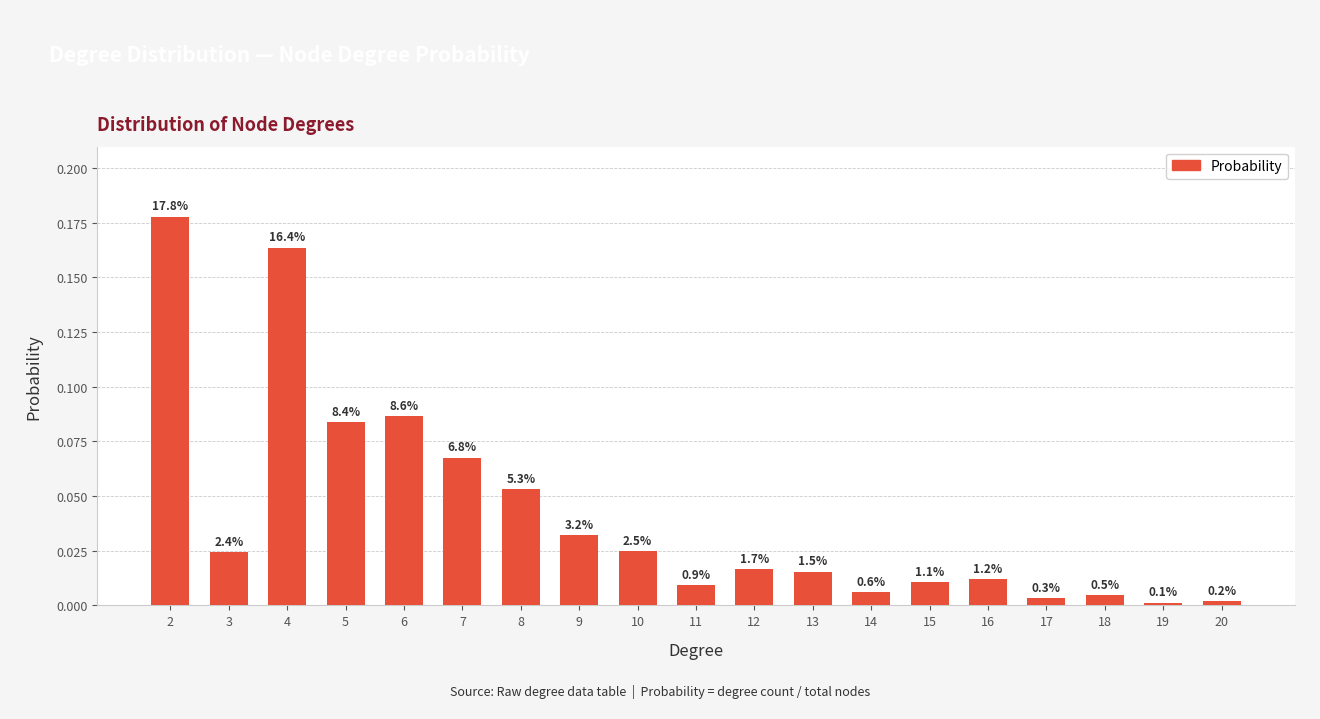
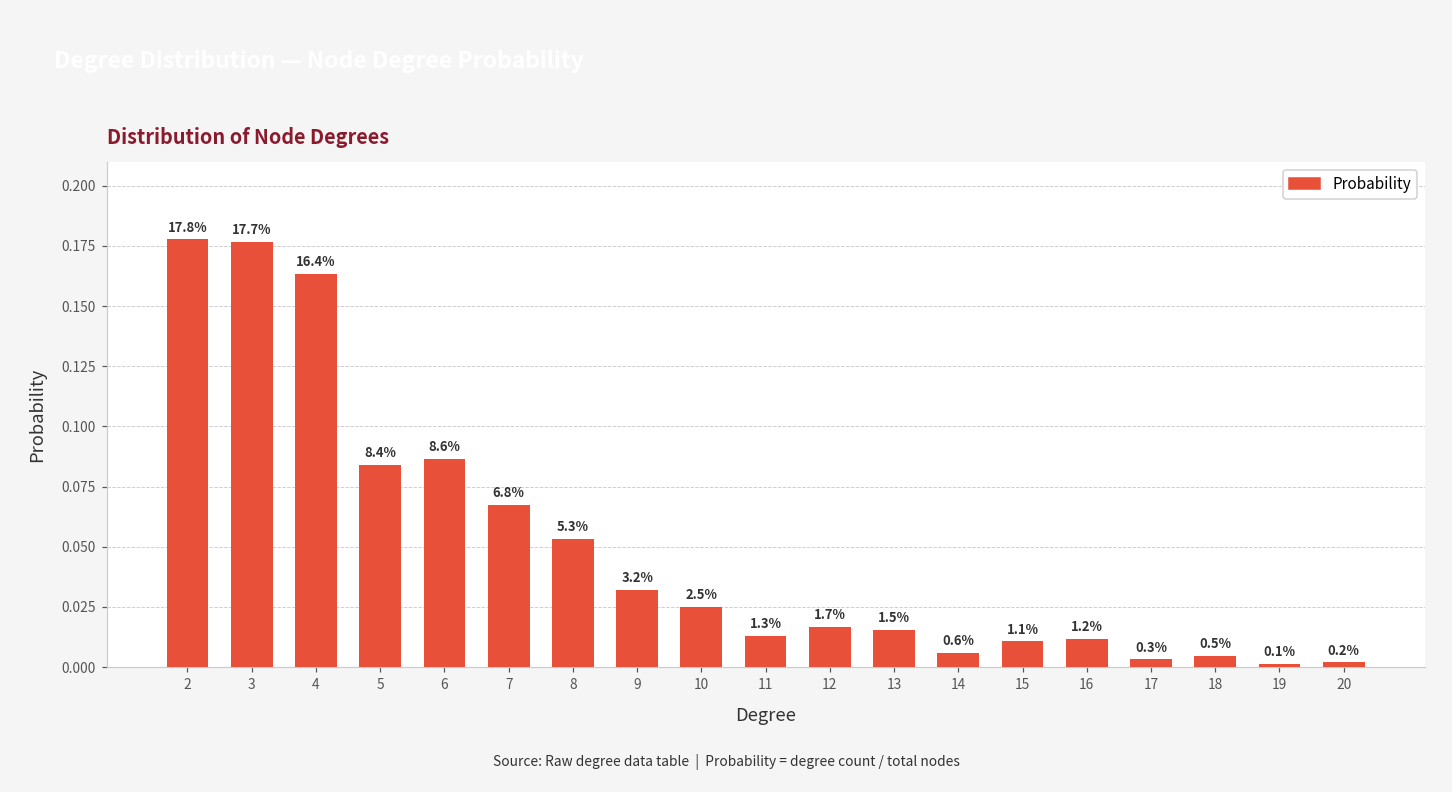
  {
    "2": "17.8%",
-   "3": "2.4%",
+   "3": "17.7%",
    "4": "16.4%",
    "5": "8.4%",
    "6": "8.6%",
    "7": "6.8%",
    "8": "5.3%",
    "9": "3.2%",
    "10": "2.5%",
-   "11": "0.9%",
+   "11": "1.3%",
    "12": "1.7%",
    "13": "1.5%",
    "14": "0.6%",
    "15": "1.1%",
    "16": "1.2%",
    "17": "0.3%",
    "18": "0.5%",
    "19": "0.1%",
    "20": "0.2%"
  }
